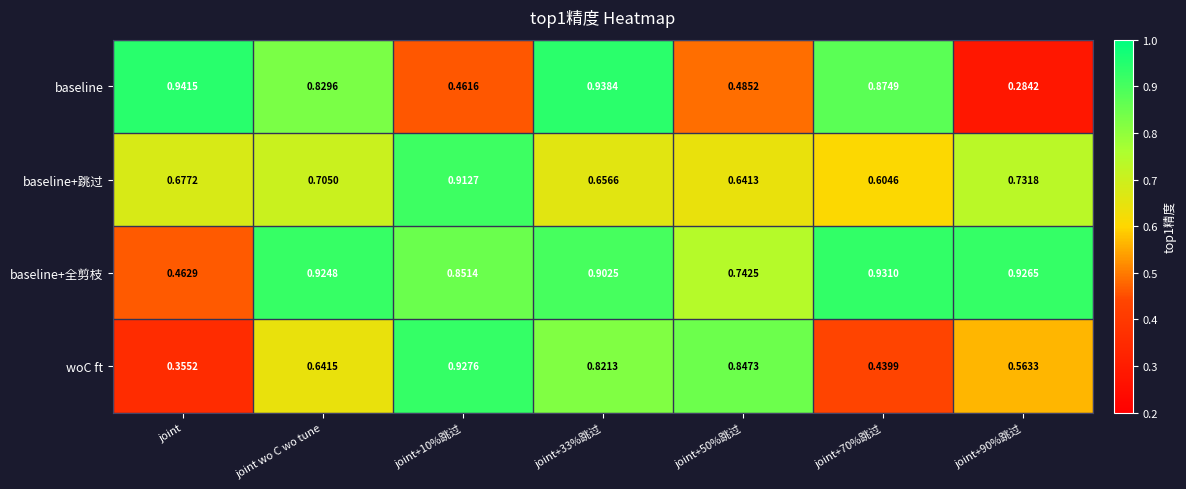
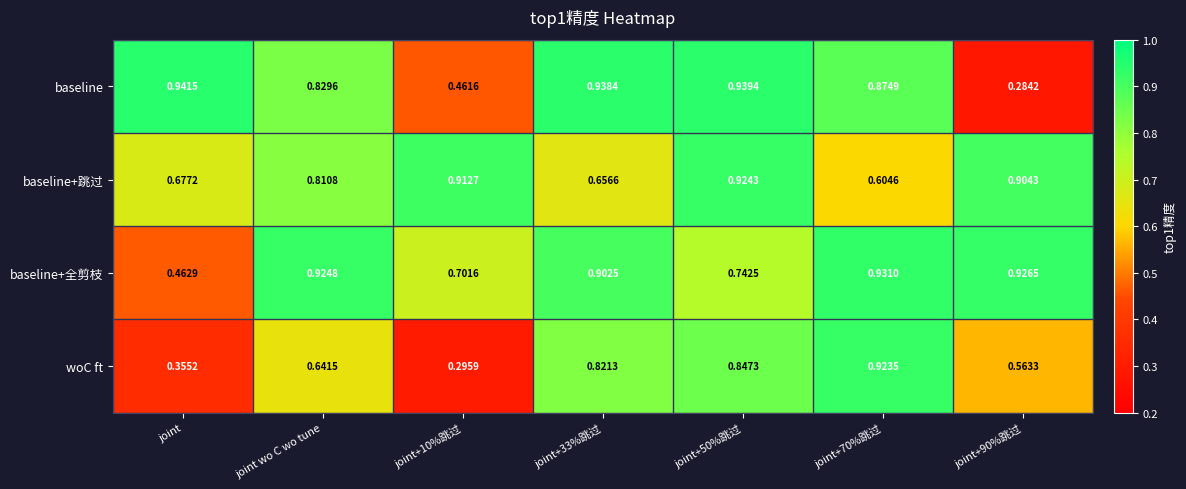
  {
    "baseline": {
      "joint": 0.9415,
      "joint wo C wo tune": 0.8296,
      "joint+10%跳过": 0.4616,
      "joint+33%跳过": 0.9384,
-     "joint+50%跳过": 0.4852,
+     "joint+50%跳过": 0.9394,
      "joint+70%跳过": 0.8749,
      "joint+90%跳过": 0.2842
    },
    "baseline+跳过": {
      "joint": 0.6772,
-     "joint wo C wo tune": 0.7050,
+     "joint wo C wo tune": 0.8108,
      "joint+10%跳过": 0.9127,
      "joint+33%跳过": 0.6566,
-     "joint+50%跳过": 0.6413,
+     "joint+50%跳过": 0.9243,
      "joint+70%跳过": 0.6046,
-     "joint+90%跳过": 0.7318
+     "joint+90%跳过": 0.9043
    },
    "baseline+全剪枝": {
      "joint": 0.4629,
      "joint wo C wo tune": 0.9248,
-     "joint+10%跳过": 0.8514,
+     "joint+10%跳过": 0.7016,
      "joint+33%跳过": 0.9025,
      "joint+50%跳过": 0.7425,
      "joint+70%跳过": 0.9310,
      "joint+90%跳过": 0.9265
    },
    "woC ft": {
      "joint": 0.3552,
      "joint wo C wo tune": 0.6415,
-     "joint+10%跳过": 0.9276,
+     "joint+10%跳过": 0.2959,
      "joint+33%跳过": 0.8213,
      "joint+50%跳过": 0.8473,
-     "joint+70%跳过": 0.4399,
+     "joint+70%跳过": 0.9235,
      "joint+90%跳过": 0.5633
    }
  }
